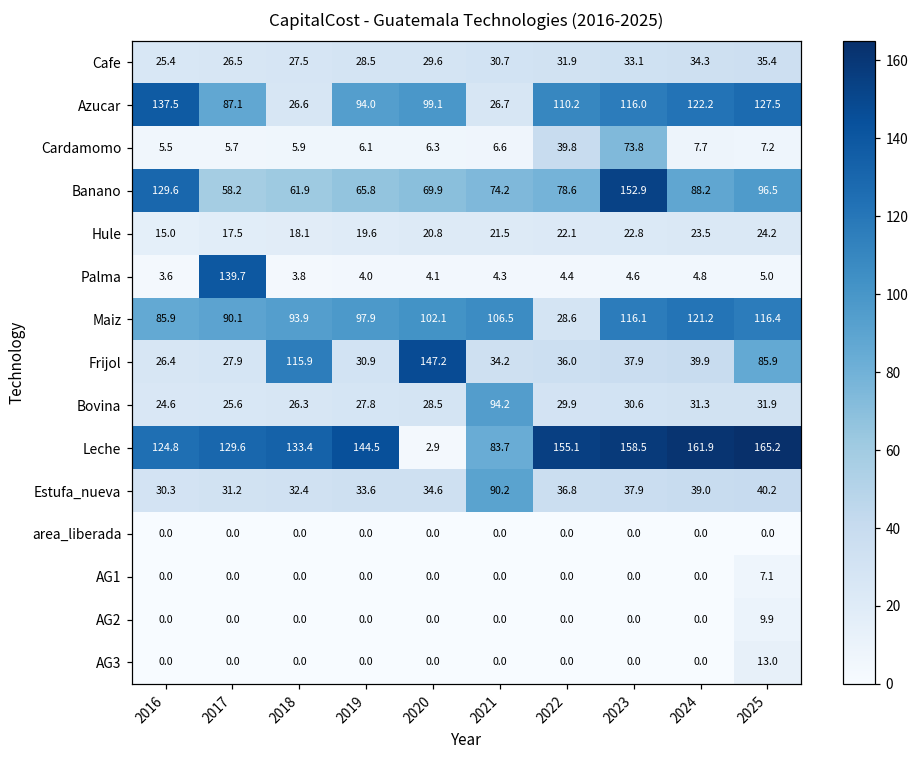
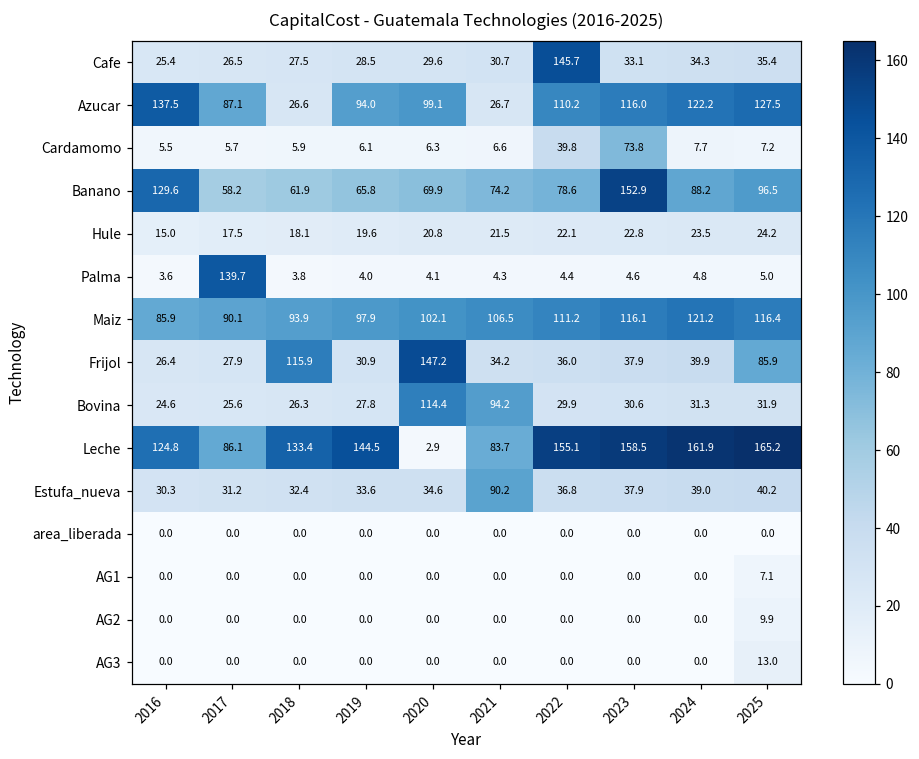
  {
    "Cafe": {
      "2016": 25.4,
      "2017": 26.5,
      "2018": 27.5,
      "2019": 28.5,
      "2020": 29.6,
      "2021": 30.7,
-     "2022": 31.9,
+     "2022": 145.7,
      "2023": 33.1,
      "2024": 34.3,
      "2025": 35.4
    },
    "Azucar": {
      "2016": 137.5,
      "2017": 87.1,
      "2018": 26.6,
      "2019": 94.0,
      "2020": 99.1,
      "2021": 26.7,
      "2022": 110.2,
      "2023": 116.0,
      "2024": 122.2,
      "2025": 127.5
    },
    "Cardamomo": {
      "2016": 5.5,
      "2017": 5.7,
      "2018": 5.9,
      "2019": 6.1,
      "2020": 6.3,
      "2021": 6.6,
      "2022": 39.8,
      "2023": 73.8,
      "2024": 7.7,
      "2025": 7.2
    },
    "Banano": {
      "2016": 129.6,
      "2017": 58.2,
      "2018": 61.9,
      "2019": 65.8,
      "2020": 69.9,
      "2021": 74.2,
      "2022": 78.6,
      "2023": 152.9,
      "2024": 88.2,
      "2025": 96.5
    },
    "Hule": {
      "2016": 15.0,
      "2017": 17.5,
      "2018": 18.1,
      "2019": 19.6,
      "2020": 20.8,
      "2021": 21.5,
      "2022": 22.1,
      "2023": 22.8,
      "2024": 23.5,
      "2025": 24.2
    },
    "Palma": {
      "2016": 3.6,
      "2017": 139.7,
      "2018": 3.8,
      "2019": 4.0,
      "2020": 4.1,
      "2021": 4.3,
      "2022": 4.4,
      "2023": 4.6,
      "2024": 4.8,
      "2025": 5.0
    },
    "Maiz": {
      "2016": 85.9,
      "2017": 90.1,
      "2018": 93.9,
      "2019": 97.9,
      "2020": 102.1,
      "2021": 106.5,
-     "2022": 28.6,
+     "2022": 111.2,
      "2023": 116.1,
      "2024": 121.2,
      "2025": 116.4
    },
    "Frijol": {
      "2016": 26.4,
      "2017": 27.9,
      "2018": 115.9,
      "2019": 30.9,
      "2020": 147.2,
      "2021": 34.2,
      "2022": 36.0,
      "2023": 37.9,
      "2024": 39.9,
      "2025": 85.9
    },
    "Bovina": {
      "2016": 24.6,
      "2017": 25.6,
      "2018": 26.3,
      "2019": 27.8,
-     "2020": 28.5,
+     "2020": 114.4,
      "2021": 94.2,
      "2022": 29.9,
      "2023": 30.6,
      "2024": 31.3,
      "2025": 31.9
    },
    "Leche": {
      "2016": 124.8,
-     "2017": 129.6,
+     "2017": 86.1,
      "2018": 133.4,
      "2019": 144.5,
      "2020": 2.9,
      "2021": 83.7,
      "2022": 155.1,
      "2023": 158.5,
      "2024": 161.9,
      "2025": 165.2
    },
    "Estufa_nueva": {
      "2016": 30.3,
      "2017": 31.2,
      "2018": 32.4,
      "2019": 33.6,
      "2020": 34.6,
      "2021": 90.2,
      "2022": 36.8,
      "2023": 37.9,
      "2024": 39.0,
      "2025": 40.2
    },
    "area_liberada": {
      "2016": 0.0,
      "2017": 0.0,
      "2018": 0.0,
      "2019": 0.0,
      "2020": 0.0,
      "2021": 0.0,
      "2022": 0.0,
      "2023": 0.0,
      "2024": 0.0,
      "2025": 0.0
    },
    "AG1": {
      "2016": 0.0,
      "2017": 0.0,
      "2018": 0.0,
      "2019": 0.0,
      "2020": 0.0,
      "2021": 0.0,
      "2022": 0.0,
      "2023": 0.0,
      "2024": 0.0,
      "2025": 7.1
    },
    "AG2": {
      "2016": 0.0,
      "2017": 0.0,
      "2018": 0.0,
      "2019": 0.0,
      "2020": 0.0,
      "2021": 0.0,
      "2022": 0.0,
      "2023": 0.0,
      "2024": 0.0,
      "2025": 9.9
    },
    "AG3": {
      "2016": 0.0,
      "2017": 0.0,
      "2018": 0.0,
      "2019": 0.0,
      "2020": 0.0,
      "2021": 0.0,
      "2022": 0.0,
      "2023": 0.0,
      "2024": 0.0,
      "2025": 13.0
    }
  }
